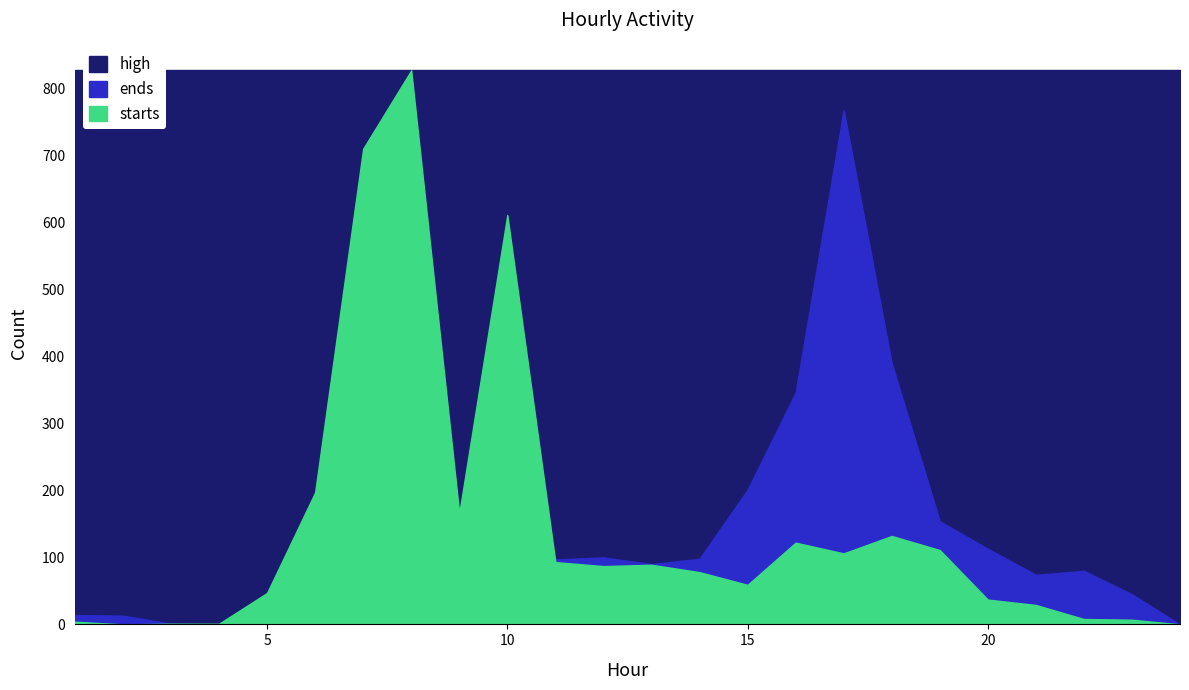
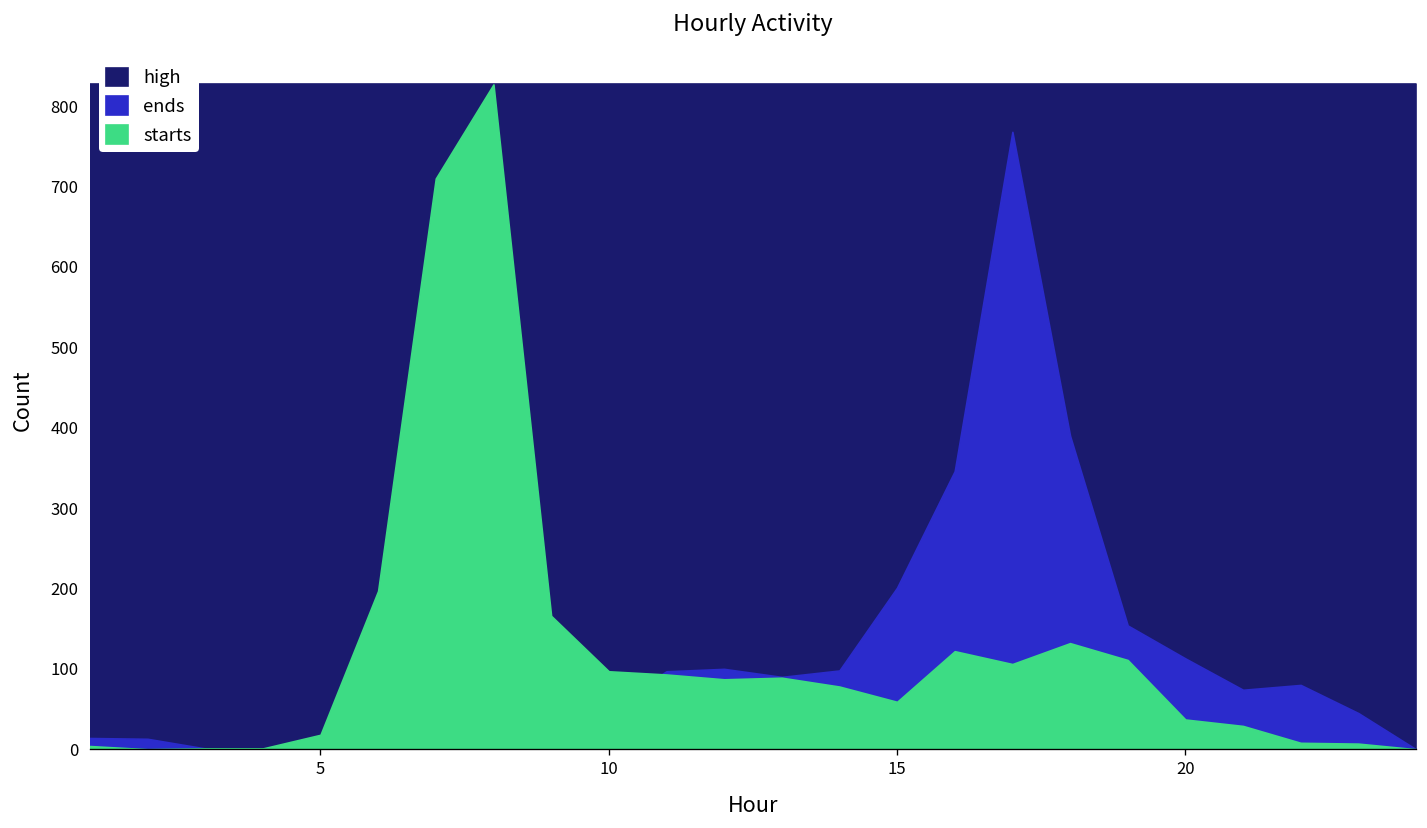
  {
    "high": {
      "5": 830,
      "10": 830,
      "15": 830,
      "20": 830
    },
    "ends": {
      "15": 200,
      "20": 110
    },
    "starts": {
-     "5": 50,
-     "10": 610,
+     "5": 20,
+     "10": 100,
      "15": 60,
      "20": 40
    }
  }
